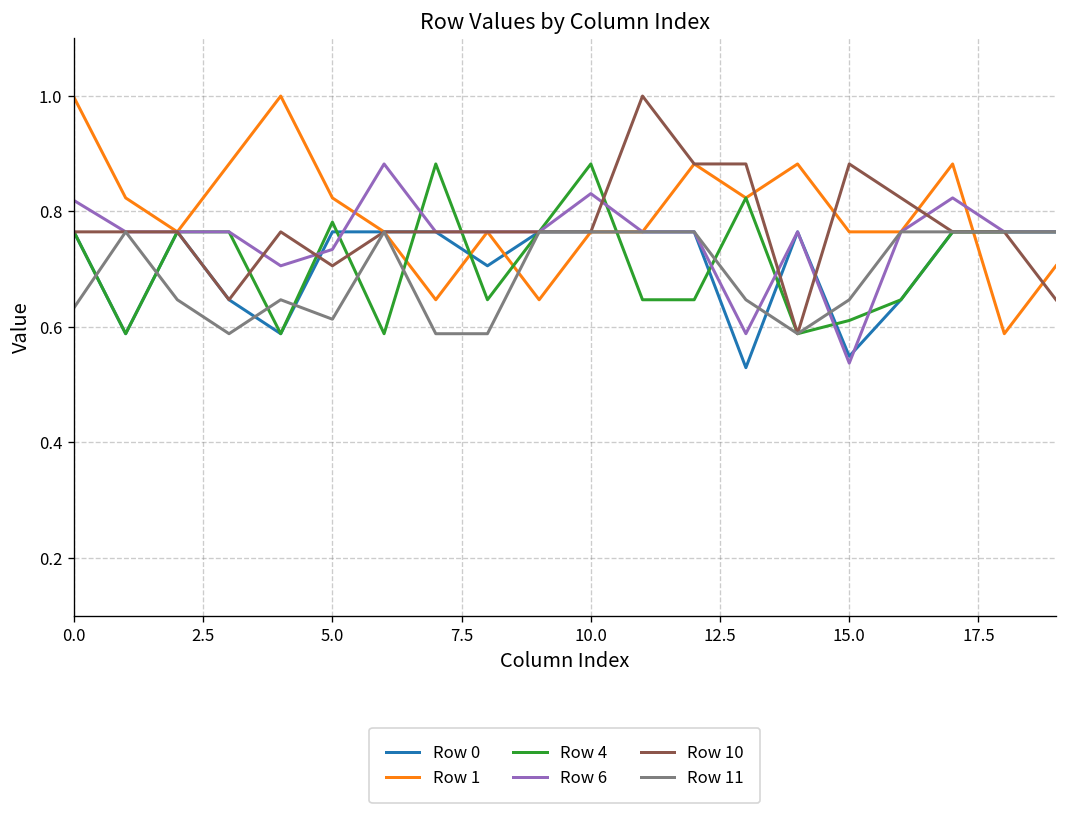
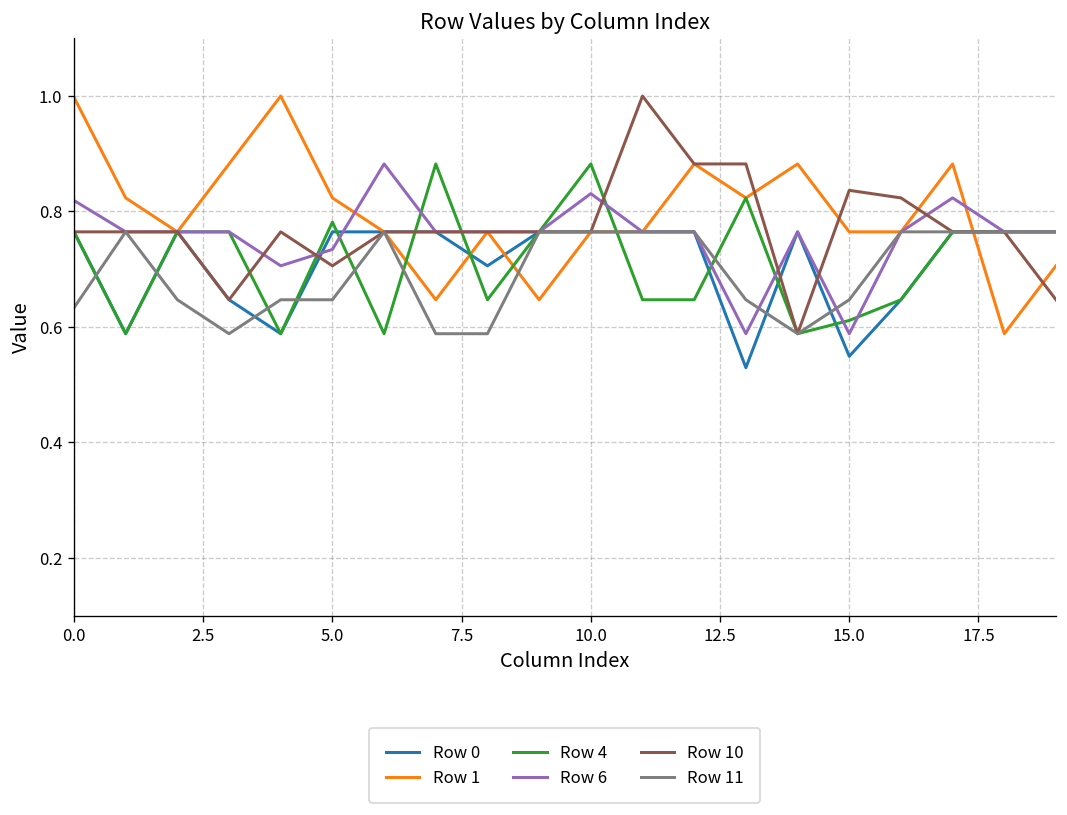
  {
    "Row 0": {
      "5.0": 0.76,
      "15.0": 0.55
    },
    "Row 1": {
      "0.0": 1.00,
      "5.0": 0.82,
      "15.0": 0.76
    },
    "Row 4": {
      "5.0": 0.78,
      "10.0": 0.88,
      "15.0": 0.61
    },
    "Row 6": {
      "0.0": 0.82,
      "5.0": 0.73,
      "10.0": 0.83,
-     "15.0": 0.54
+     "15.0": 0.59
    },
    "Row 10": {
      "5.0": 0.71,
-     "15.0": 0.88
+     "15.0": 0.84
    },
    "Row 11": {
      "0.0": 0.63,
-     "5.0": 0.61,
+     "5.0": 0.65,
      "15.0": 0.65
    }
  }
